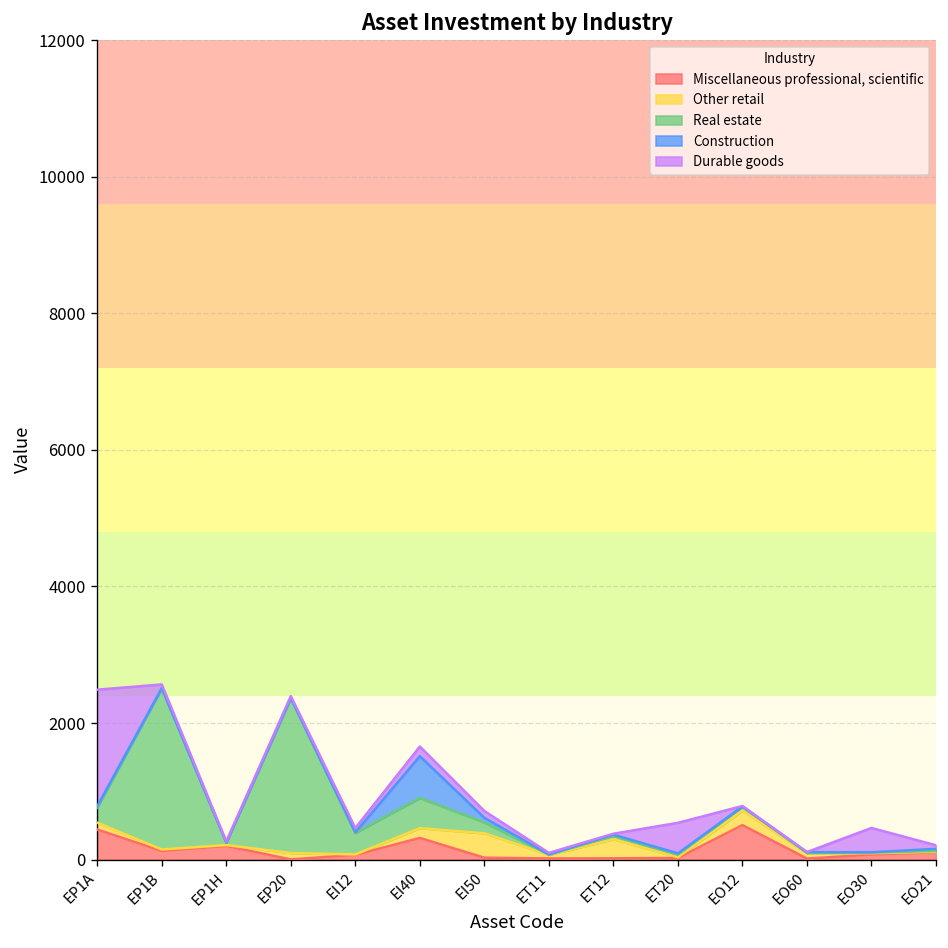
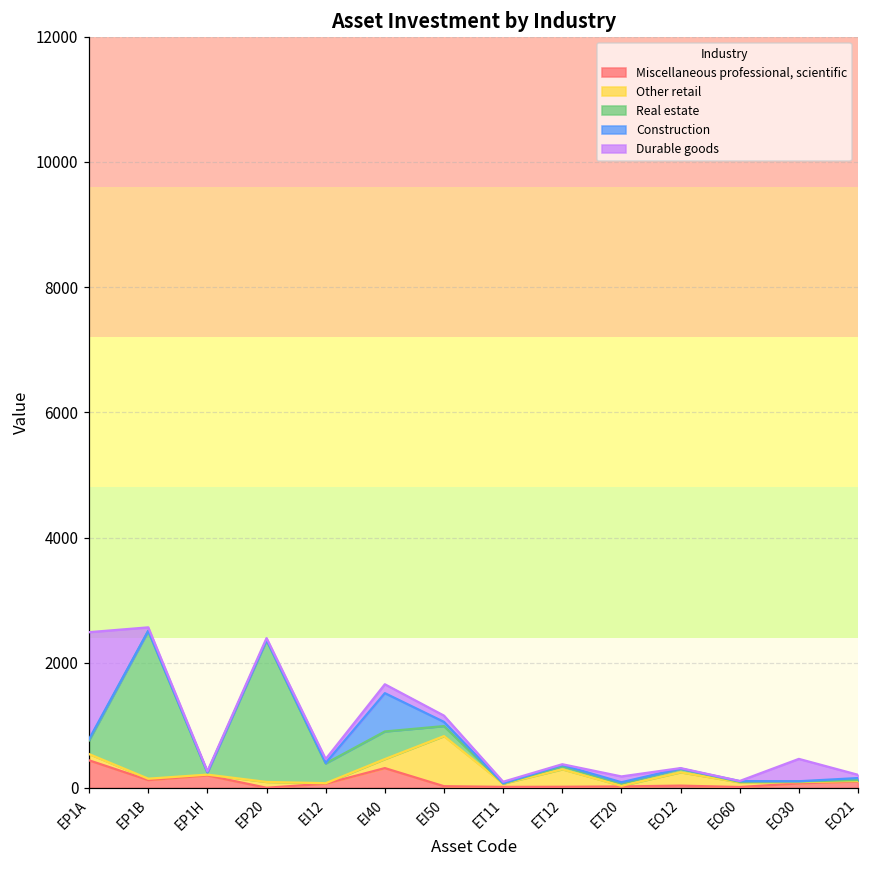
  {
    "Miscellaneous professional, scientific": {
      "EP1A": 400,
      "EP20": 0,
      "EI40": 300,
      "EI50": 0,
      "ET11": 0,
      "ET12": 0,
-     "EO12": 500,
+     "EO12": 0,
      "EO60": 0
    },
    "Other retail": {
      "EP1A": 100,
      "EP20": 100,
      "EI40": 100,
-     "EI50": 400,
+     "EI50": 800,
      "ET12": 300,
      "EO12": 200
    },
    "Real estate": {
      "EI40": 400,
      "EI50": 200
    },
    "Construction": {
      "EI40": 600,
      "EI50": 100
    },
    "Durable goods": {
      "EP1A": 1700,
      "EP1B": 100,
      "EI12": 100,
      "EI40": 100,
      "EI50": 100,
-     "ET20": 400,
+     "ET20": 100,
      "EO30": 400,
      "EO21": 100
    }
  }
